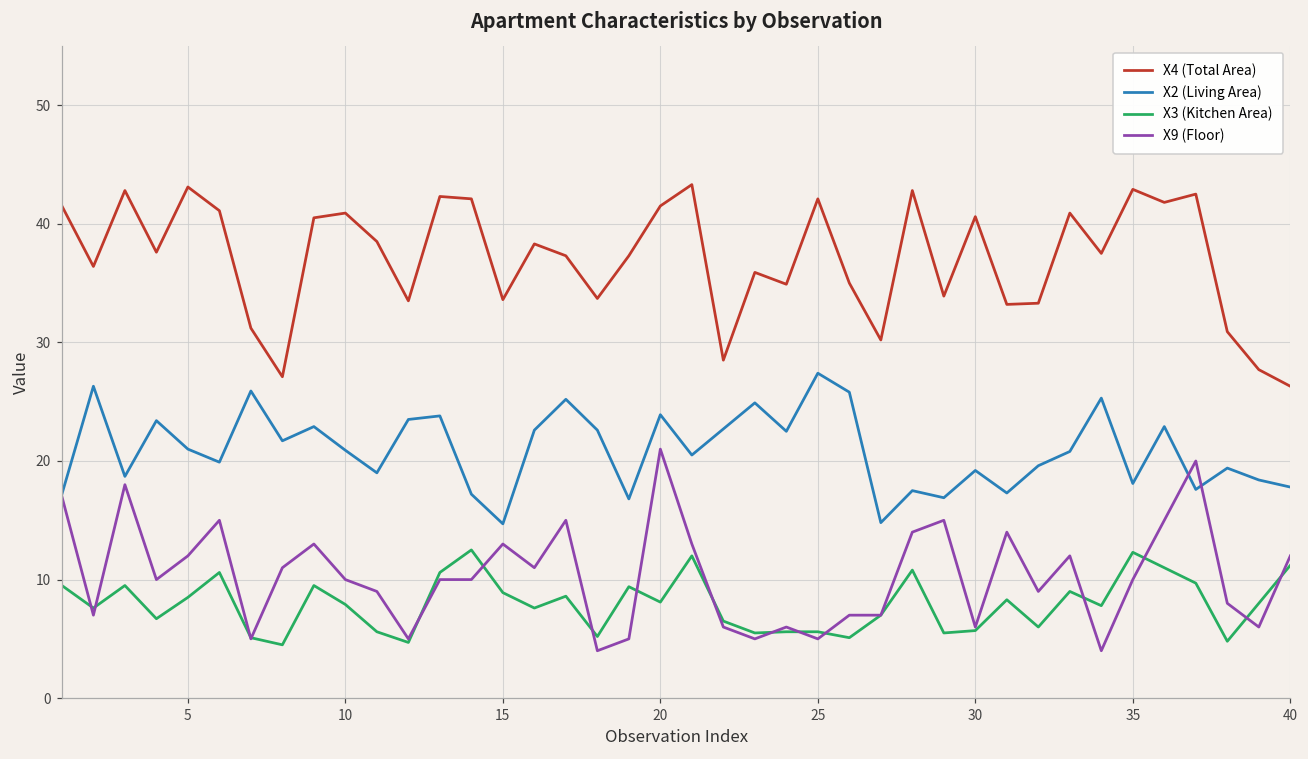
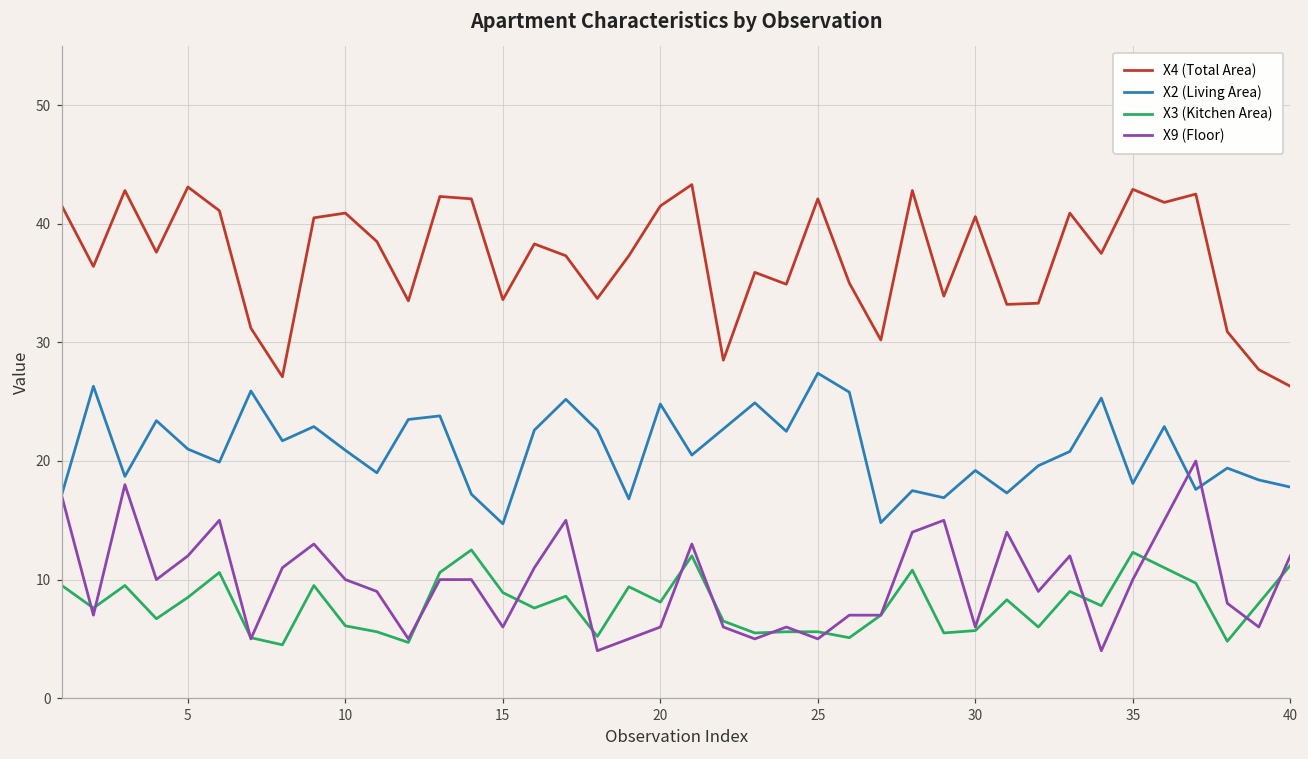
  {
    "X4 (Total Area)": {
      "5": 43.1,
      "10": 40.9,
      "15": 33.6,
      "20": 41.5,
      "25": 42.1,
      "30": 40.6,
      "35": 42.9,
      "40": 26.3
    },
    "X2 (Living Area)": {
      "5": 21.0,
      "10": 20.9,
      "15": 14.7,
-     "20": 23.9,
+     "20": 24.8,
      "25": 27.4,
      "30": 19.2,
      "35": 18.1,
      "40": 17.8
    },
    "X3 (Kitchen Area)": {
      "5": 8.5,
-     "10": 7.9,
+     "10": 6.1,
      "15": 8.9,
      "20": 8.1,
      "25": 5.6,
      "30": 5.7,
      "35": 12.3,
      "40": 11.2
    },
    "X9 (Floor)": {
      "5": 12,
      "10": 10,
-     "15": 13,
-     "20": 21,
+     "15": 6,
+     "20": 6,
      "25": 5,
      "30": 6,
      "35": 10,
      "40": 12
    }
  }
